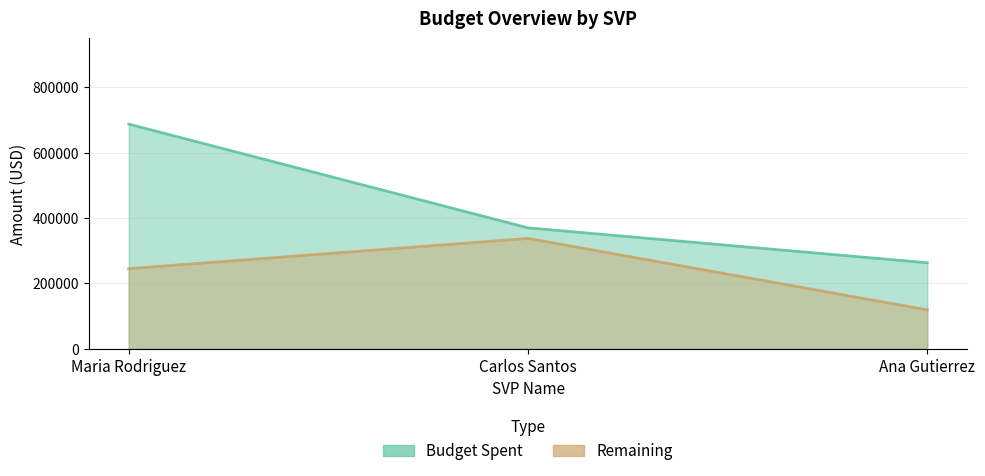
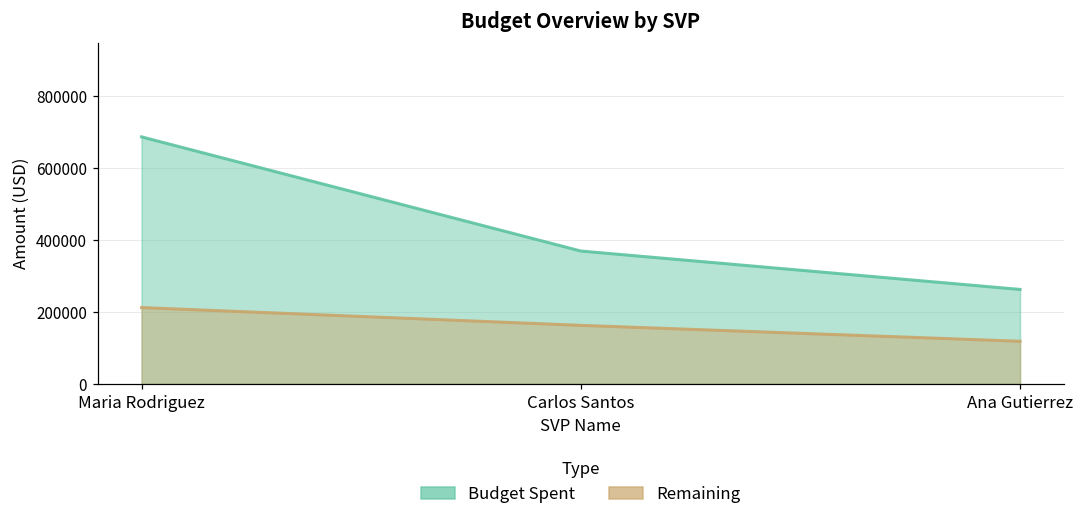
  {
    "Budget Spent": {
      "Maria Rodriguez": 690000,
      "Carlos Santos": 370000,
      "Ana Gutierrez": 260000
    },
    "Remaining": {
-     "Maria Rodriguez": 240000,
-     "Carlos Santos": 340000,
+     "Maria Rodriguez": 210000,
+     "Carlos Santos": 160000,
      "Ana Gutierrez": 120000
    }
  }
